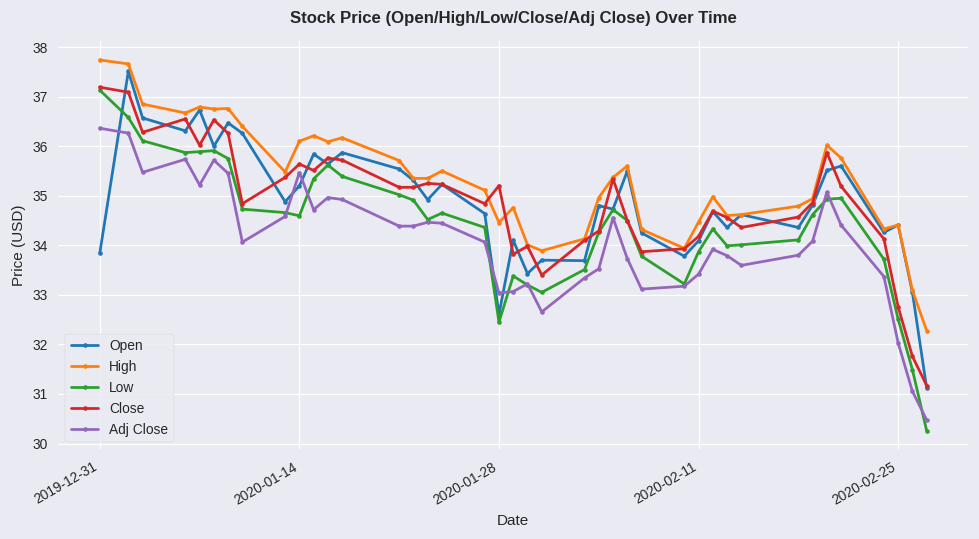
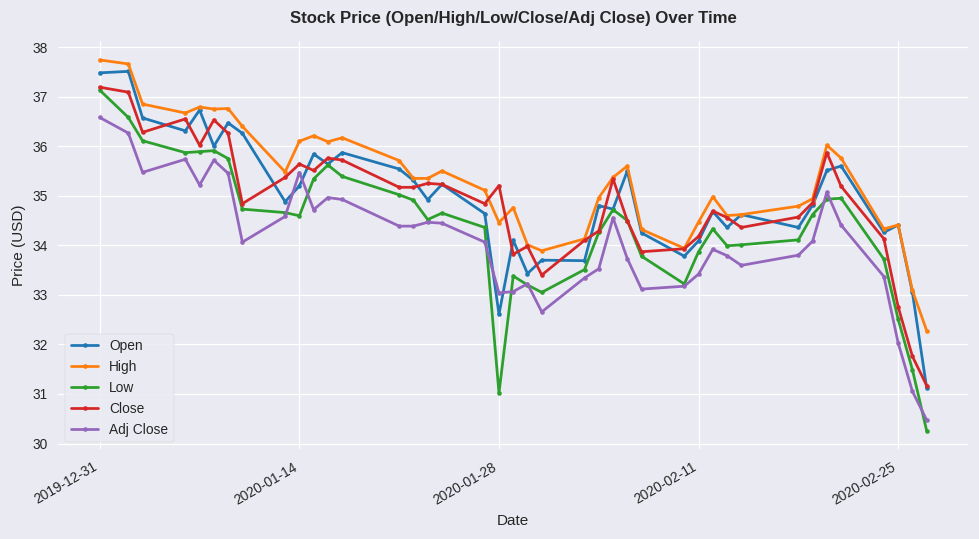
  {
    "Open": {
-     "2019-12-31": 33.8,
+     "2019-12-31": 37.5,
      "2020-01-14": 35.2,
      "2020-01-28": 32.6,
      "2020-02-11": 34.1
    },
    "High": {
      "2019-12-31": 37.7,
      "2020-01-14": 36.1,
      "2020-01-28": 34.5,
      "2020-02-11": 34.5
    },
    "Low": {
      "2019-12-31": 37.1,
      "2020-01-14": 34.6,
-     "2020-01-28": 32.5,
+     "2020-01-28": 31.0,
      "2020-02-11": 33.9,
      "2020-02-25": 32.5
    },
    "Close": {
      "2019-12-31": 37.2,
      "2020-01-14": 35.6,
      "2020-01-28": 35.2,
      "2020-02-11": 34.2,
      "2020-02-25": 32.8
    },
    "Adj Close": {
-     "2019-12-31": 36.4,
+     "2019-12-31": 36.6,
      "2020-01-14": 35.5,
      "2020-01-28": 33.0,
      "2020-02-11": 33.4,
      "2020-02-25": 32.0
    }
  }
